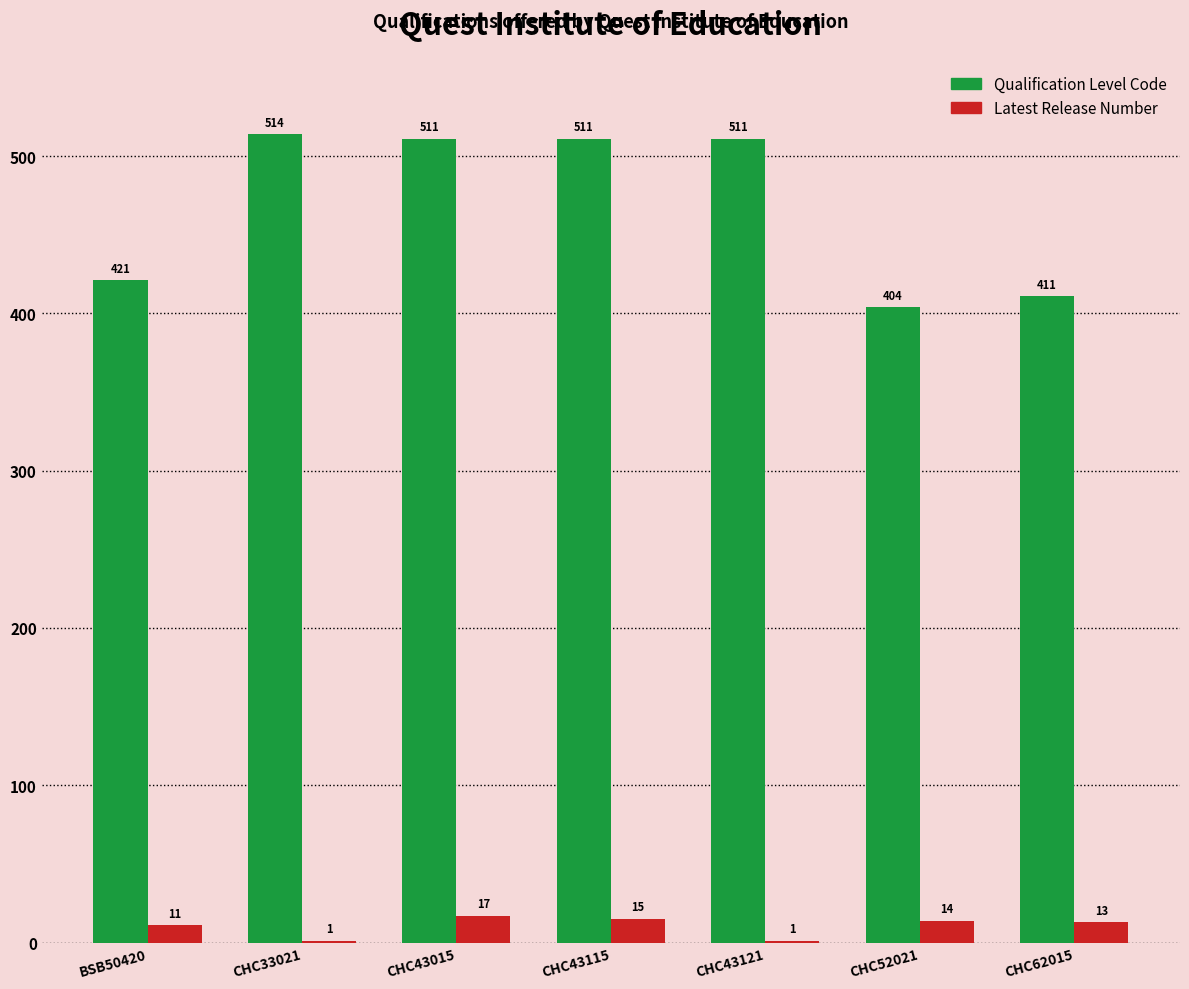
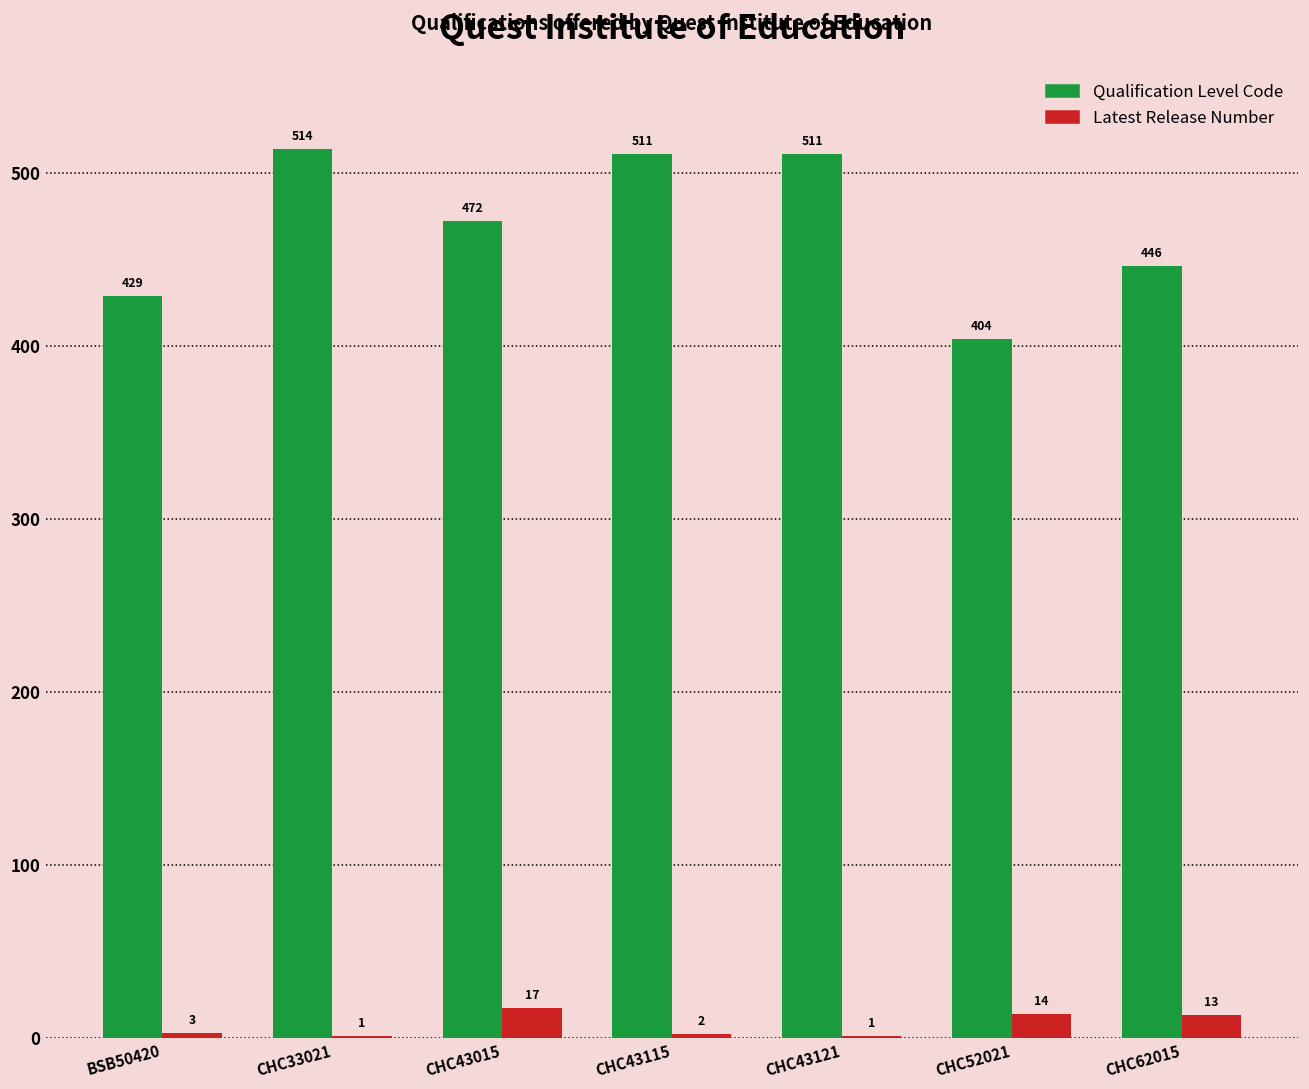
  {
    "Qualification Level Code": {
-     "BSB50420": 421,
+     "BSB50420": 429,
      "CHC33021": 514,
-     "CHC43015": 511,
+     "CHC43015": 472,
      "CHC43115": 511,
      "CHC43121": 511,
      "CHC52021": 404,
-     "CHC62015": 411
+     "CHC62015": 446
    },
    "Latest Release Number": {
-     "BSB50420": 11,
+     "BSB50420": 3,
      "CHC33021": 1,
      "CHC43015": 17,
-     "CHC43115": 15,
+     "CHC43115": 2,
      "CHC43121": 1,
      "CHC52021": 14,
      "CHC62015": 13
    }
  }
